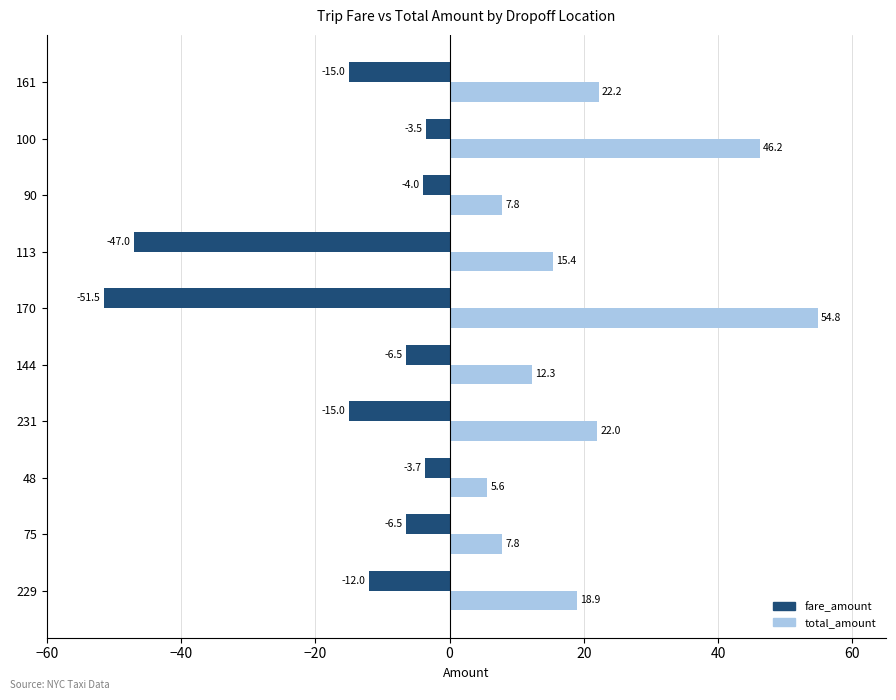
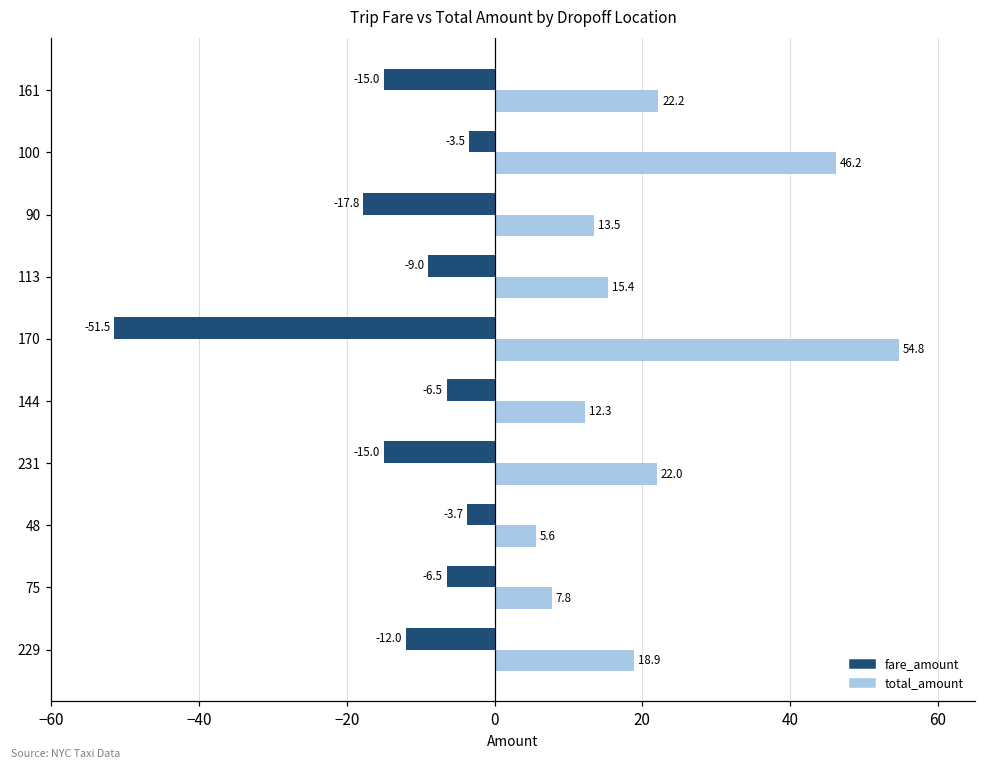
  {
    "fare_amount": {
      "161": -15.0,
      "100": -3.5,
-     "90": -4.0,
-     "113": -47.0,
+     "90": -17.8,
+     "113": -9.0,
      "170": -51.5,
      "144": -6.5,
      "231": -15.0,
      "48": -3.7,
      "75": -6.5,
      "229": -12.0
    },
    "total_amount": {
      "161": 22.2,
      "100": 46.2,
-     "90": 7.8,
+     "90": 13.5,
      "113": 15.4,
      "170": 54.8,
      "144": 12.3,
      "231": 22.0,
      "48": 5.6,
      "75": 7.8,
      "229": 18.9
    }
  }
